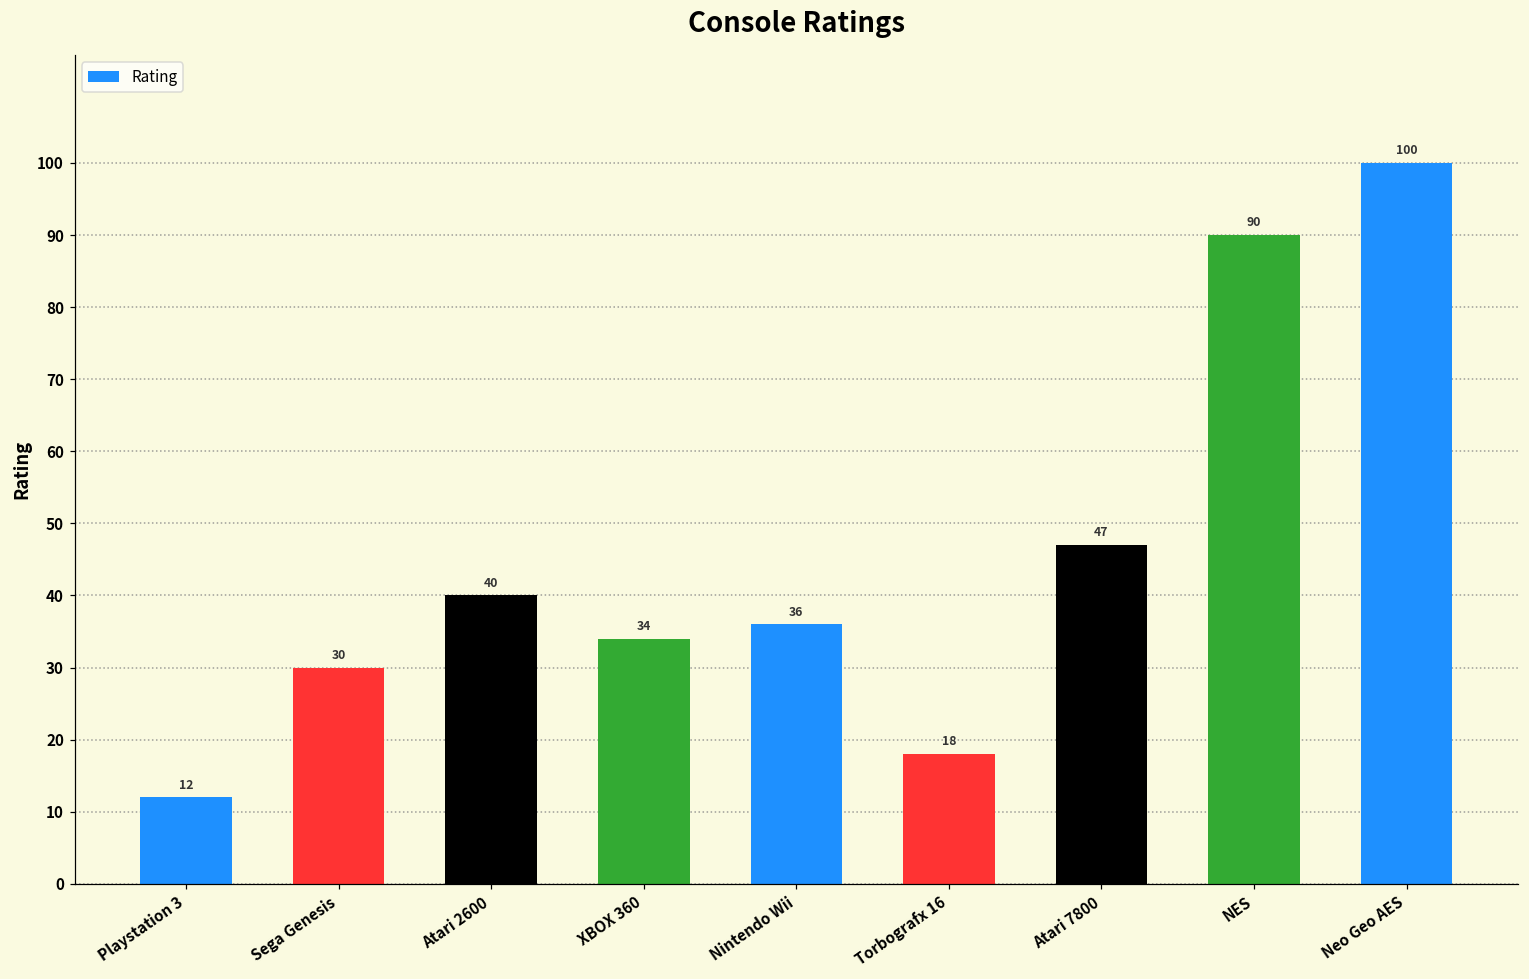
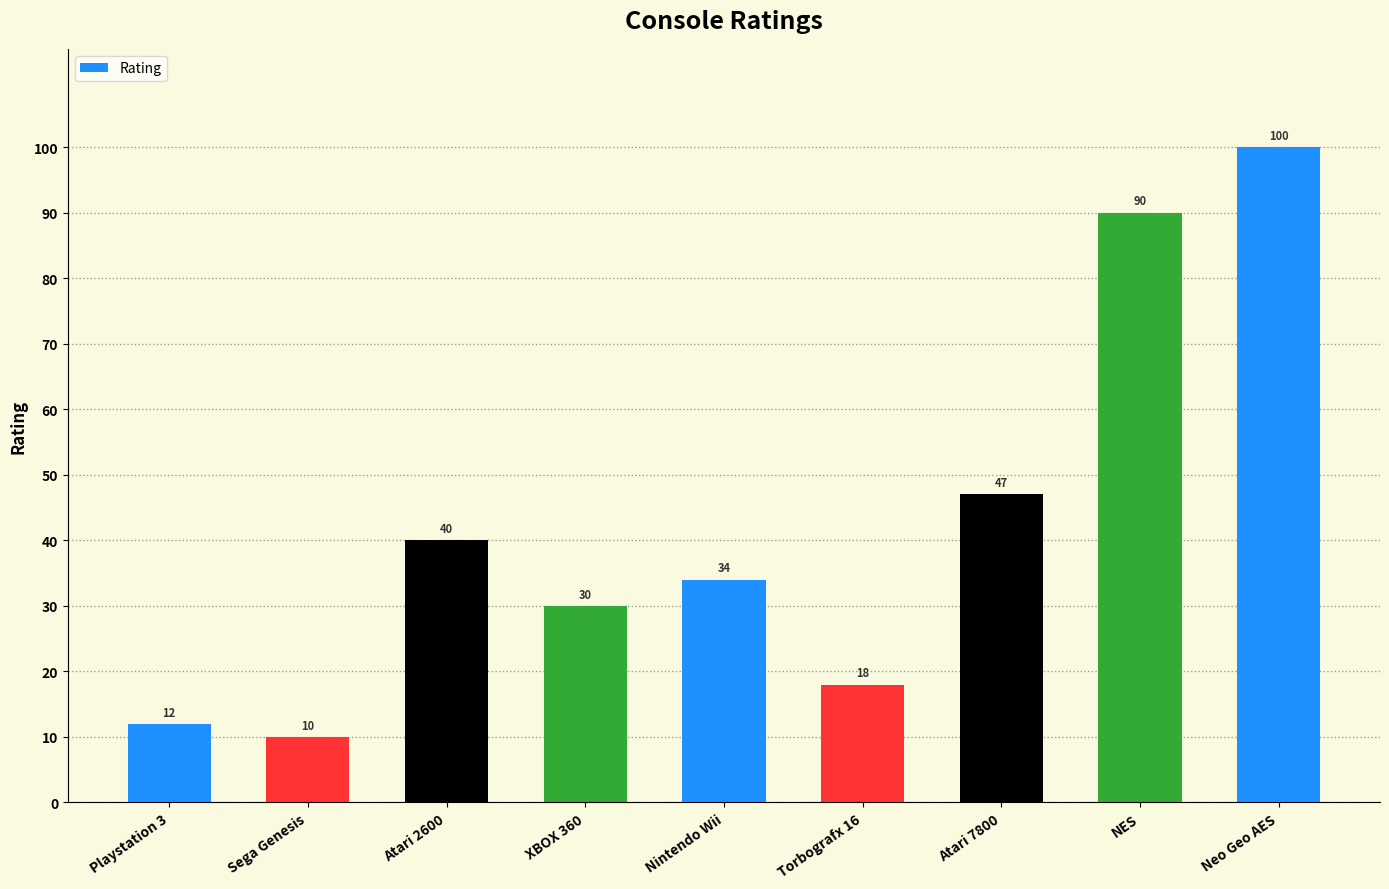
  {
    "Playstation 3": 12,
-   "Sega Genesis": 30,
+   "Sega Genesis": 10,
    "Atari 2600": 40,
-   "XBOX 360": 34,
-   "Nintendo Wii": 36,
+   "XBOX 360": 30,
+   "Nintendo Wii": 34,
    "Torbografx 16": 18,
    "Atari 7800": 47,
    "NES": 90,
    "Neo Geo AES": 100
  }
